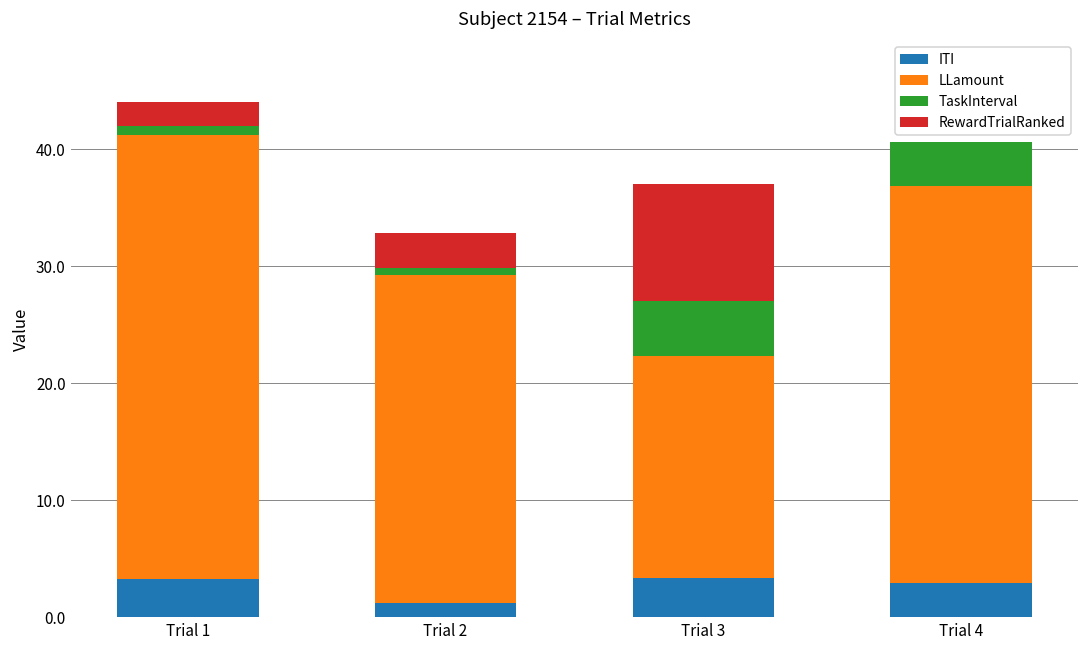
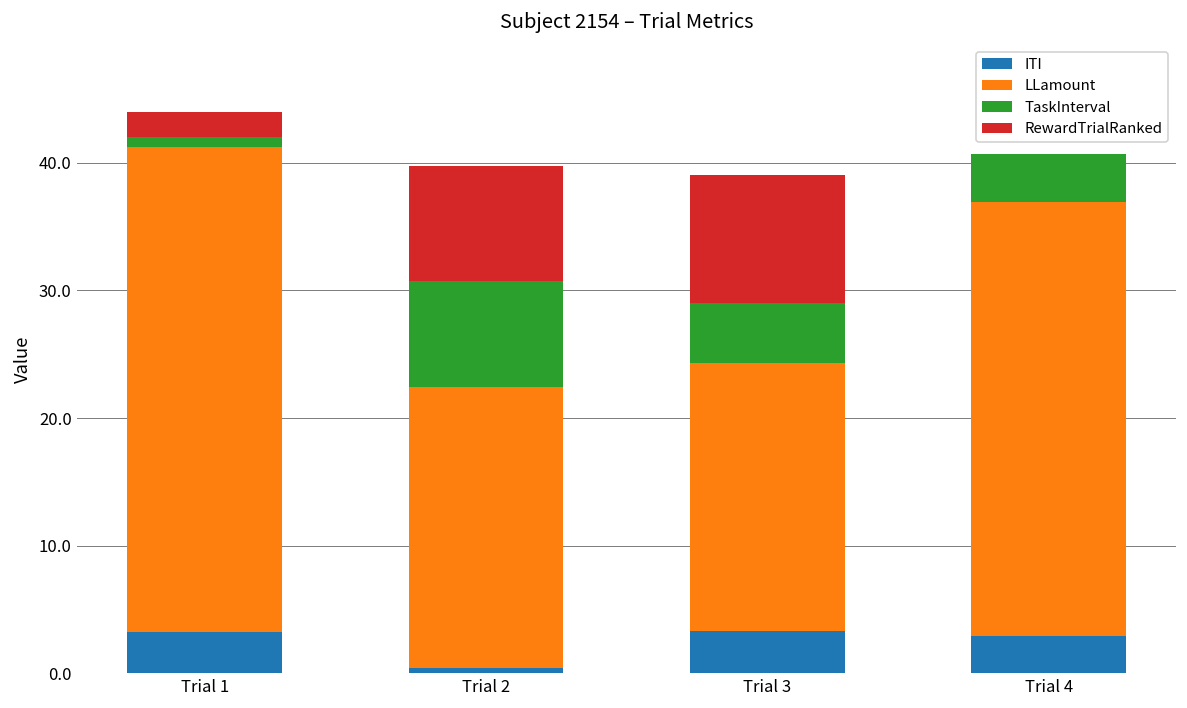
  {
    "ITI": {
      "Trial 1": 3.2,
-     "Trial 2": 1.2,
+     "Trial 2": 0.4,
      "Trial 3": 3.3,
      "Trial 4": 2.9
    },
    "LLamount": {
      "Trial 1": 38,
-     "Trial 2": 28,
-     "Trial 3": 19,
+     "Trial 2": 22,
+     "Trial 3": 21,
      "Trial 4": 34
    },
    "TaskInterval": {
      "Trial 1": 0.8,
-     "Trial 2": 0.6,
+     "Trial 2": 8.4,
      "Trial 3": 4.7,
      "Trial 4": 3.8
    },
    "RewardTrialRanked": {
      "Trial 1": 2,
-     "Trial 2": 3,
+     "Trial 2": 9,
      "Trial 3": 10,
      "Trial 4": 0
    }
  }
